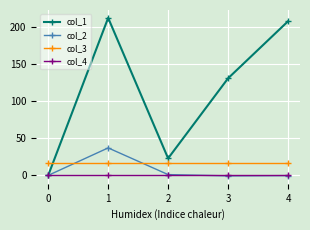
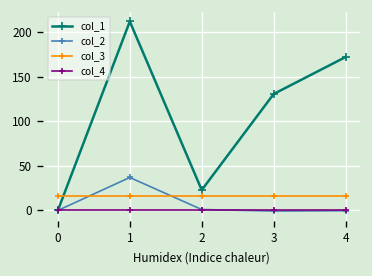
  {
    "col_1": {
      "1": 210,
      "2": 20,
      "3": 130,
-     "4": 210
+     "4": 170
    },
    "col_2": {
      "1": 40
    },
    "col_3": {
      "0": 20,
      "1": 20,
      "2": 20,
      "3": 20,
      "4": 20
    },
    "col_4": {
      "1": 0
    }
  }
